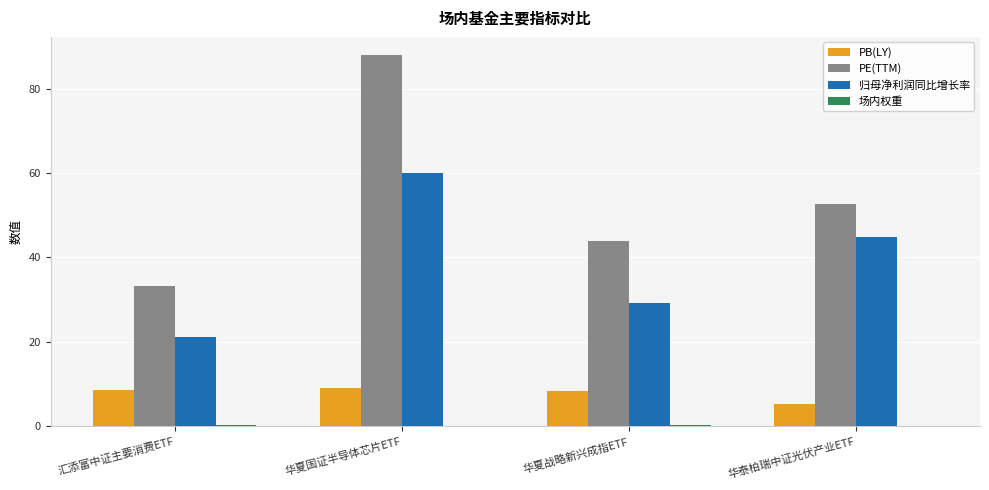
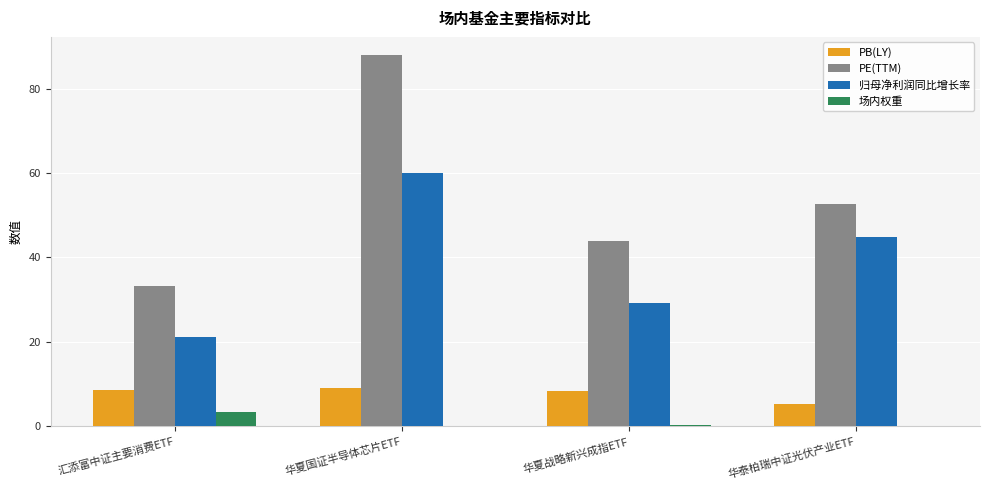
  {
    "PB(LY)": {
      "汇添富中证主要消费ETF": 9,
      "华夏国证半导体芯片ETF": 9,
      "华夏战略新兴成指ETF": 8,
      "华泰柏瑞中证光伏产业ETF": 5
    },
    "PE(TTM)": {
      "汇添富中证主要消费ETF": 33,
      "华夏国证半导体芯片ETF": 88,
      "华夏战略新兴成指ETF": 44,
      "华泰柏瑞中证光伏产业ETF": 53
    },
    "归母净利润同比增长率": {
      "汇添富中证主要消费ETF": 21,
      "华夏国证半导体芯片ETF": 60,
      "华夏战略新兴成指ETF": 29,
      "华泰柏瑞中证光伏产业ETF": 45
    },
    "场内权重": {
-     "汇添富中证主要消费ETF": 0
+     "汇添富中证主要消费ETF": 3
    }
  }
